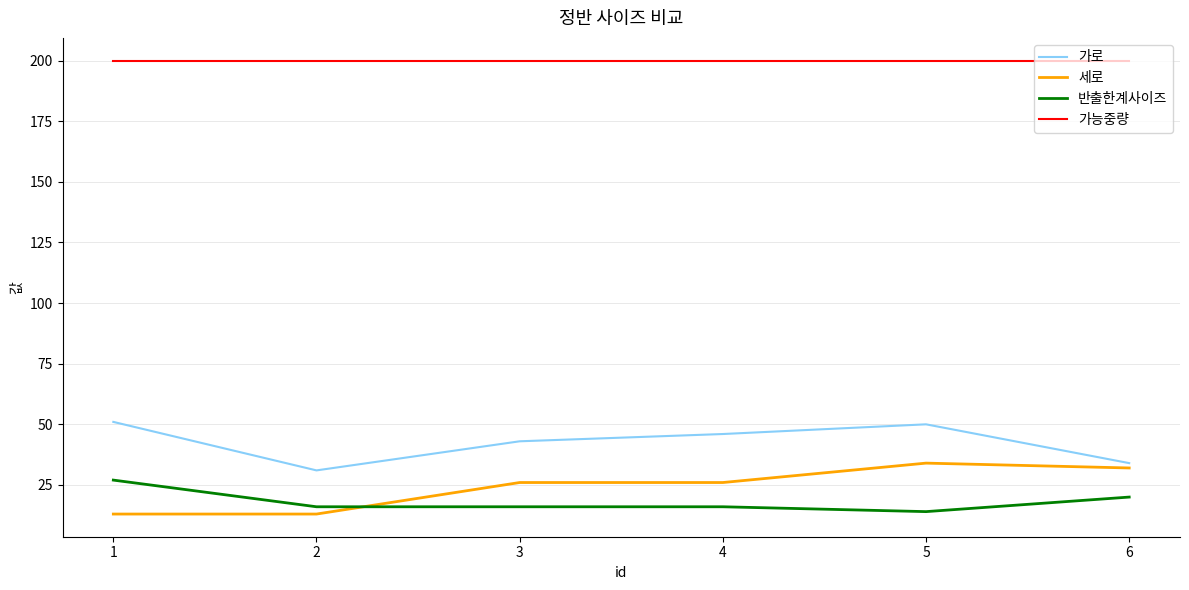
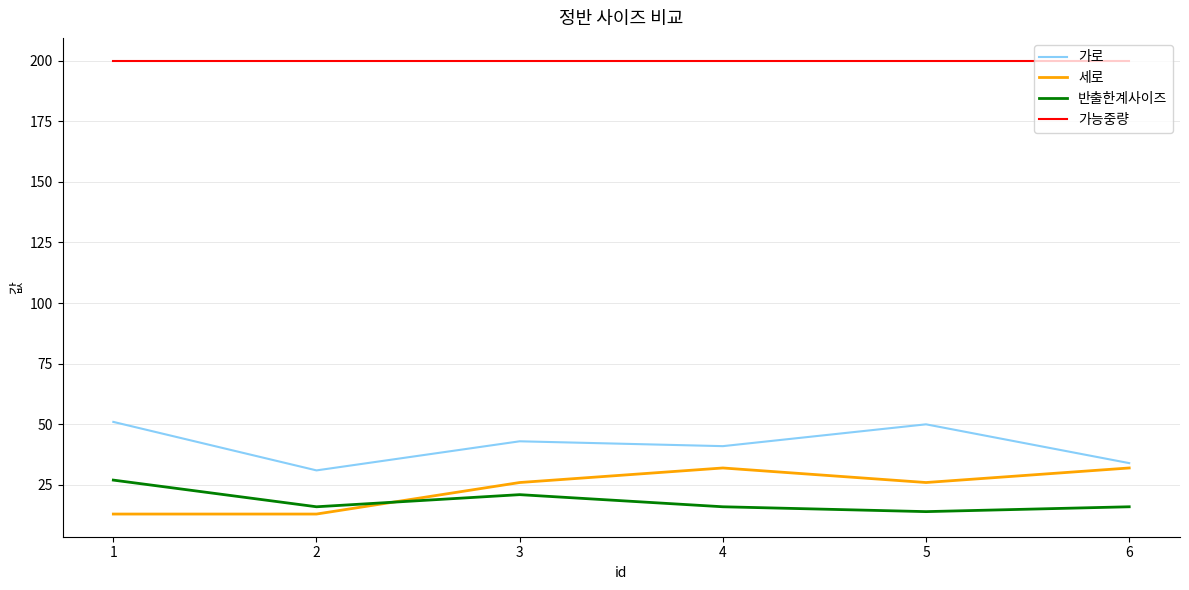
  {
    "가로": {
      "1": 51,
      "2": 31,
      "3": 43,
-     "4": 46,
+     "4": 41,
      "5": 50,
      "6": 34
    },
    "세로": {
      "1": 13,
      "2": 13,
      "3": 26,
-     "4": 26,
-     "5": 34,
+     "4": 32,
+     "5": 26,
      "6": 32
    },
    "반출한계사이즈": {
      "1": 27,
      "2": 16,
-     "3": 16,
+     "3": 21,
      "4": 16,
      "5": 14,
-     "6": 20
+     "6": 16
    },
    "가능중량": {
      "1": 200,
      "2": 200,
      "3": 200,
      "4": 200,
      "5": 200
    }
  }
